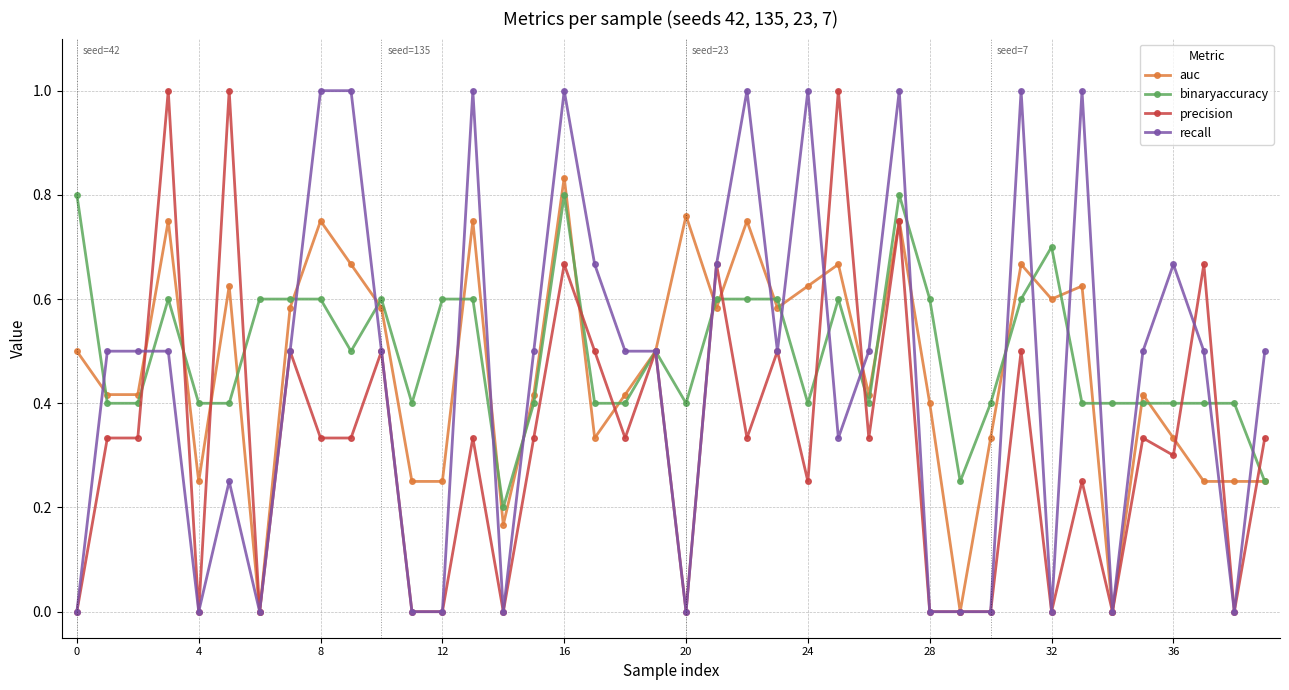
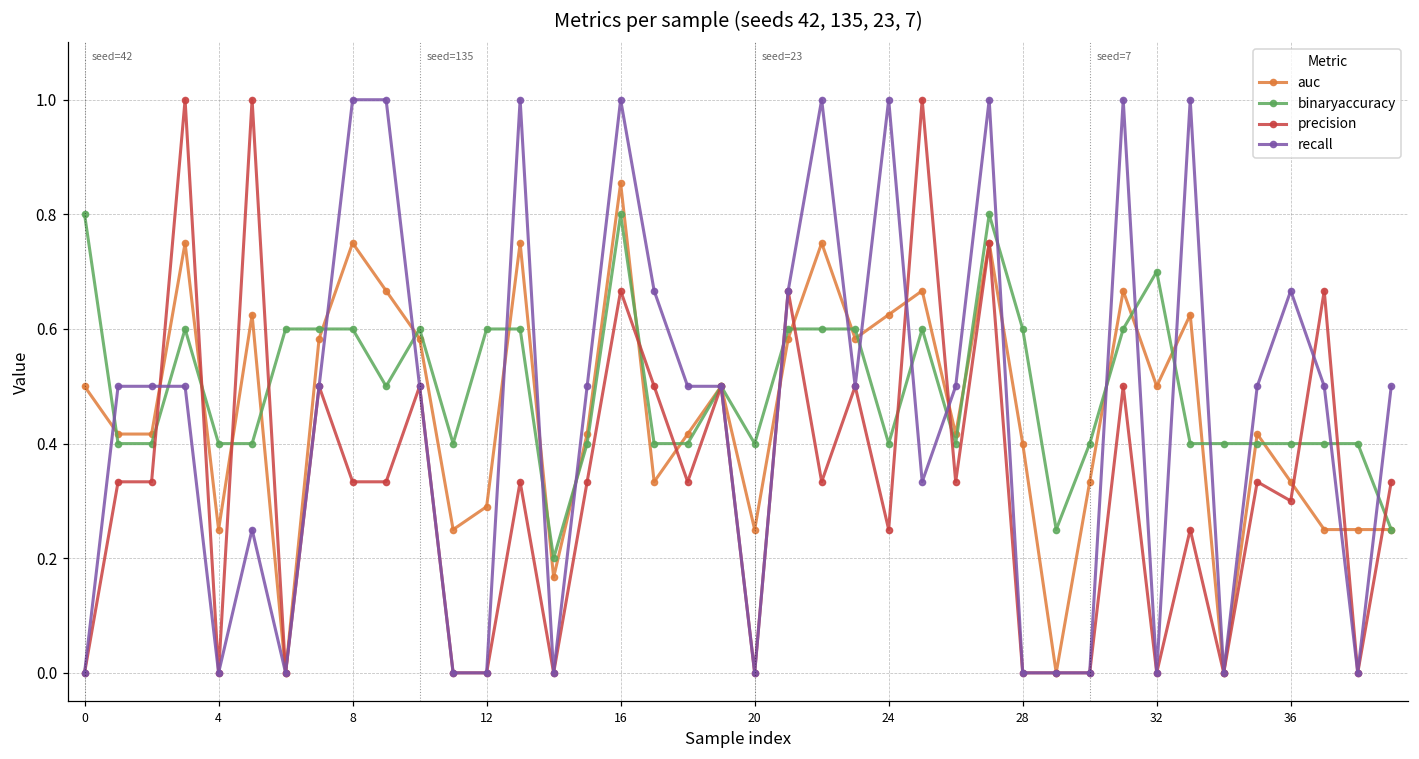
  {
    "auc": {
      "0": 0.50,
      "4": 0.25,
      "8": 0.75,
-     "12": 0.25,
-     "16": 0.83,
-     "20": 0.76,
+     "12": 0.29,
+     "16": 0.85,
+     "20": 0.25,
      "24": 0.63,
      "28": 0.40,
-     "32": 0.6,
+     "32": 0.5,
      "36": 0.33
    },
    "binaryaccuracy": {
      "0": 0.80,
      "4": 0.40,
      "8": 0.60,
      "12": 0.60,
      "16": 0.80,
      "20": 0.40,
      "24": 0.40,
      "28": 0.60,
      "32": 0.70,
      "36": 0.40
    },
    "precision": {
      "8": 0.33,
      "16": 0.67,
      "24": 0.25,
      "36": 0.30
    },
    "recall": {
      "8": 1.00,
      "16": 1.00,
      "24": 1.00,
      "36": 0.67
    }
  }
